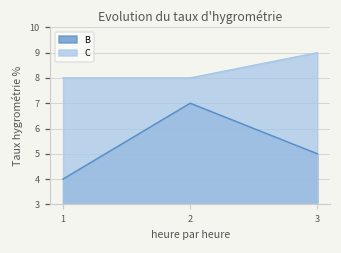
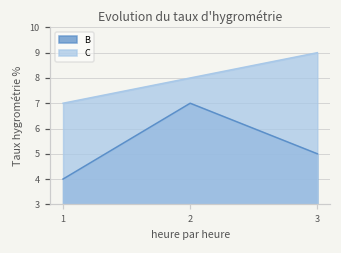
  {
    "B": {
      "1": 4,
      "2": 7,
      "3": 5
    },
    "C": {
-     "1": 8,
+     "1": 7,
      "2": 8,
      "3": 9
    }
  }
